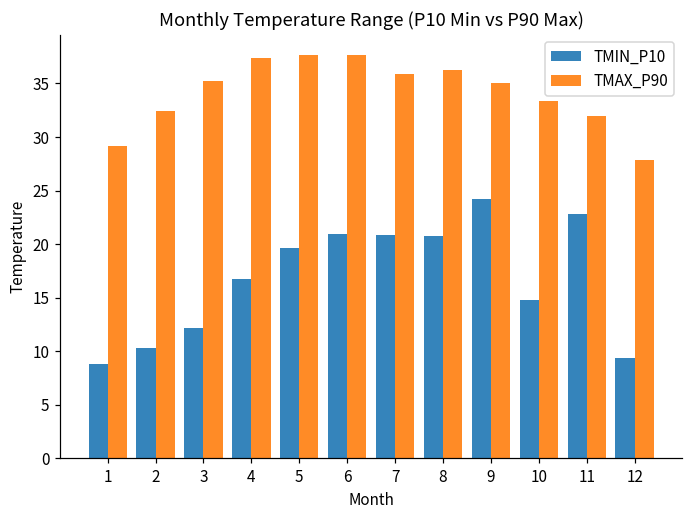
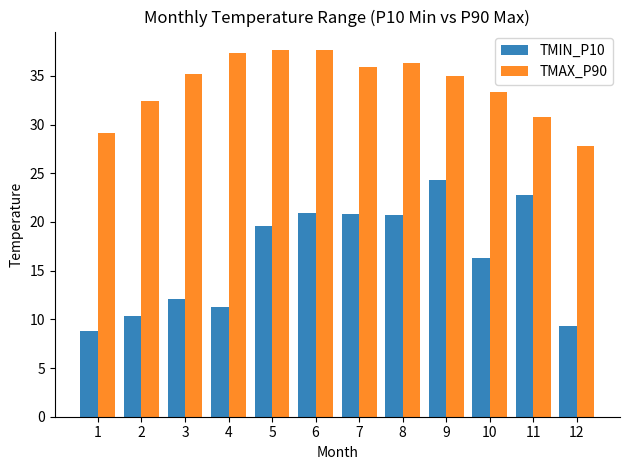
  {
    "TMIN_P10": {
      "1": 9,
      "2": 10,
      "3": 12,
-     "4": 17,
+     "4": 11,
      "5": 20,
      "6": 21,
      "7": 21,
      "8": 21,
      "9": 24,
-     "10": 15,
+     "10": 16,
      "11": 23,
      "12": 9
    },
    "TMAX_P90": {
      "1": 29,
      "2": 32,
      "3": 35,
      "4": 37,
      "5": 38,
      "6": 38,
      "7": 36,
      "8": 36,
      "9": 35,
      "10": 33,
-     "11": 32,
+     "11": 31,
      "12": 28
    }
  }
